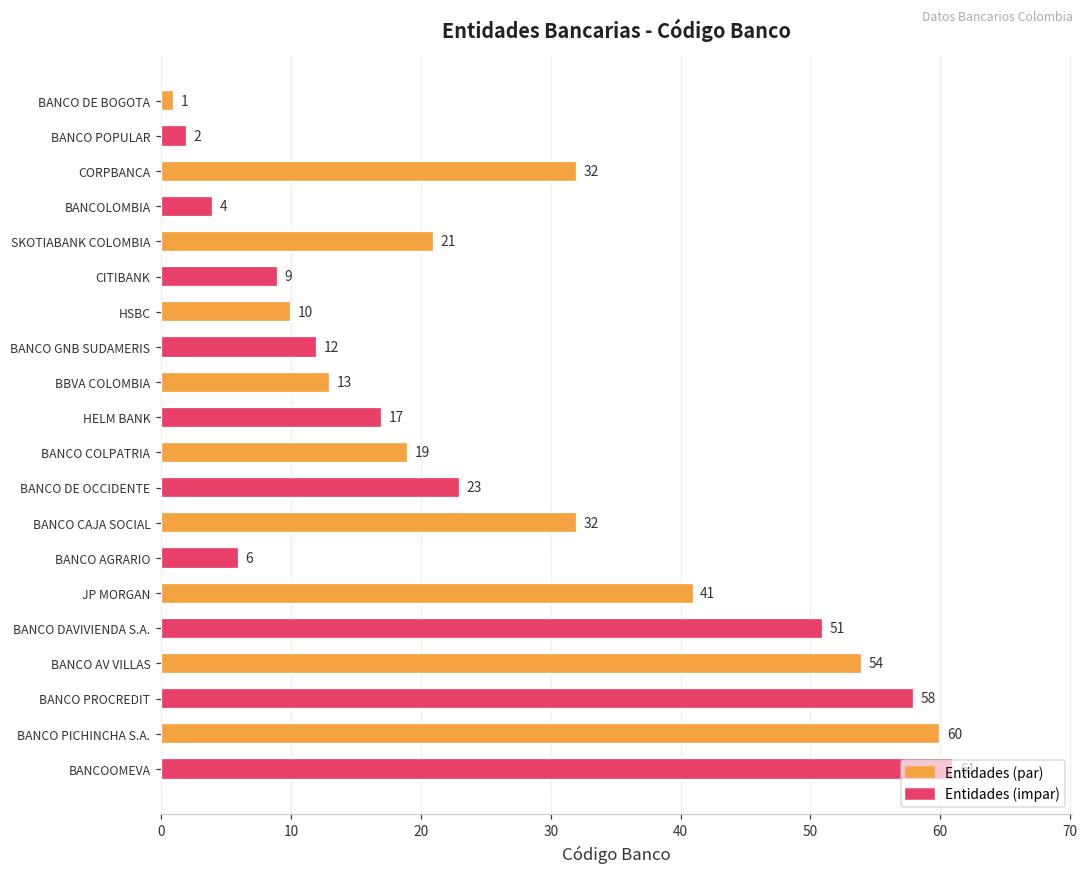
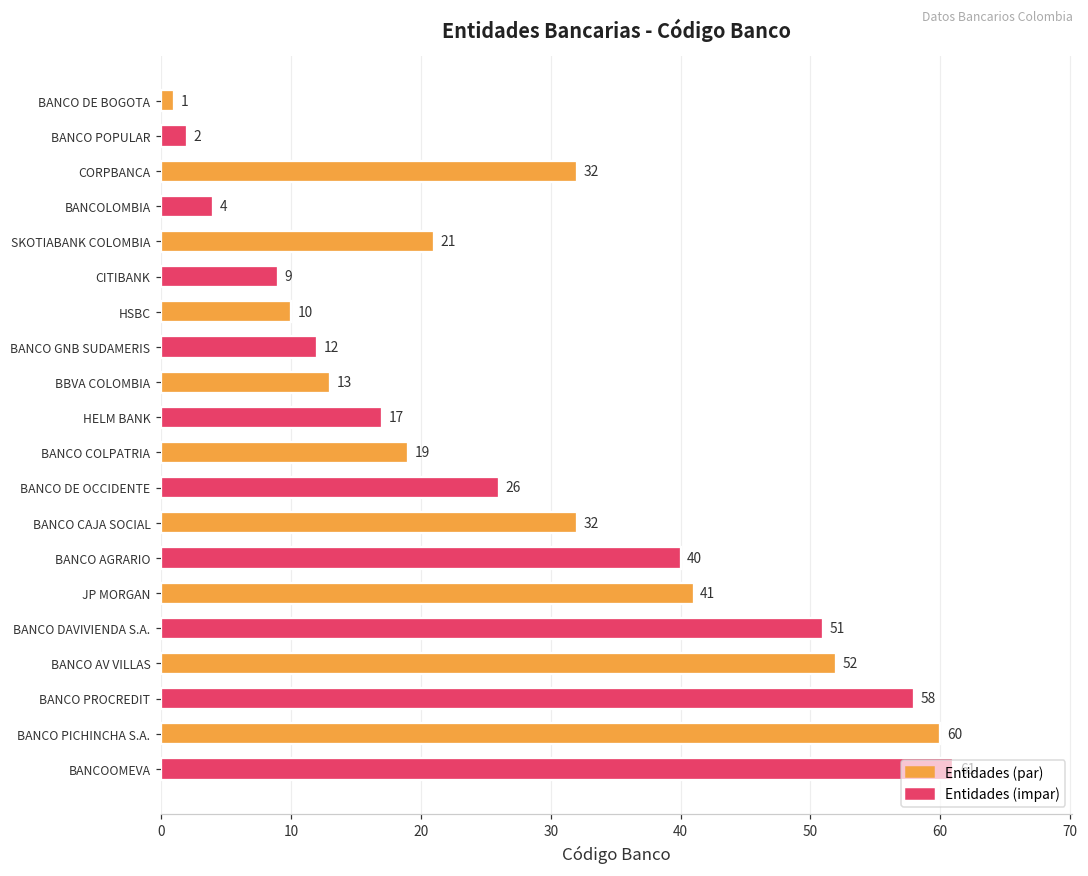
  {
    "BANCO DE BOGOTA": 1,
    "BANCO POPULAR": 2,
    "CORPBANCA": 32,
    "BANCOLOMBIA": 4,
    "SKOTIABANK COLOMBIA": 21,
    "CITIBANK": 9,
    "HSBC": 10,
    "BANCO GNB SUDAMERIS": 12,
    "BBVA COLOMBIA": 13,
    "HELM BANK": 17,
    "BANCO COLPATRIA": 19,
-   "BANCO DE OCCIDENTE": 23,
+   "BANCO DE OCCIDENTE": 26,
    "BANCO CAJA SOCIAL": 32,
-   "BANCO AGRARIO": 6,
+   "BANCO AGRARIO": 40,
    "JP MORGAN": 41,
    "BANCO DAVIVIENDA S.A.": 51,
-   "BANCO AV VILLAS": 54,
+   "BANCO AV VILLAS": 52,
    "BANCO PROCREDIT": 58,
    "BANCO PICHINCHA S.A.": 60
  }
